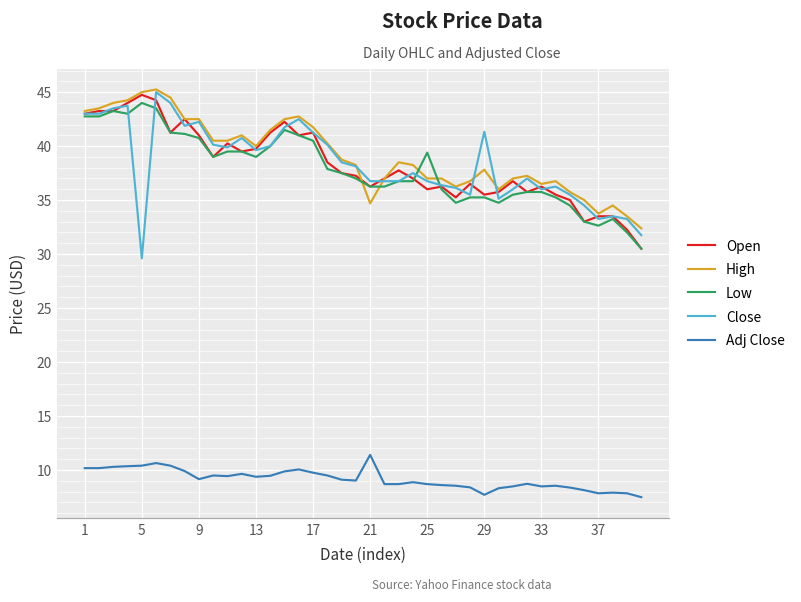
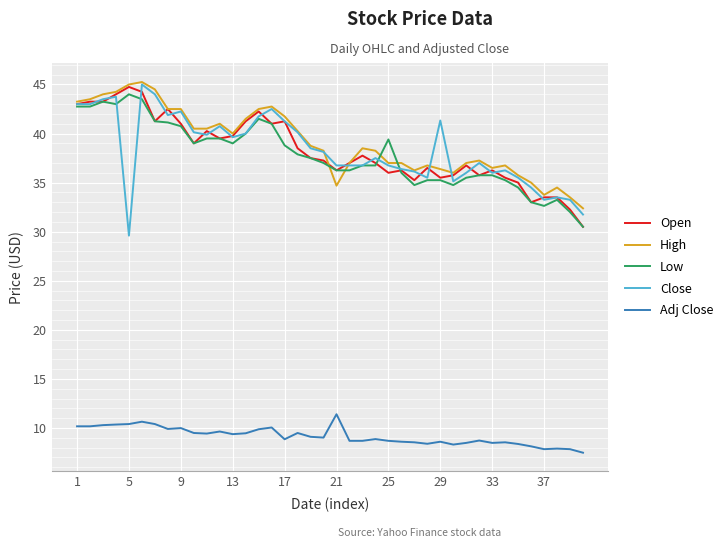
  {
    "Open": {
      "25": 36
    },
    "High": {
      "17": 42,
      "21": 35,
-     "29": 38
+     "29": 36
    },
    "Low": {
      "5": 44,
      "13": 39,
-     "17": 41,
+     "17": 39,
      "25": 39,
      "37": 33
    },
    "Close": {
      "5": 30,
      "21": 37,
      "29": 41
    },
    "Adj Close": {
      "1": 10,
      "5": 10,
-     "9": 9,
+     "9": 10,
      "13": 9,
-     "17": 10,
+     "17": 9,
      "21": 11,
      "25": 9,
-     "29": 8,
+     "29": 9,
      "33": 8,
      "37": 8
    }
  }
